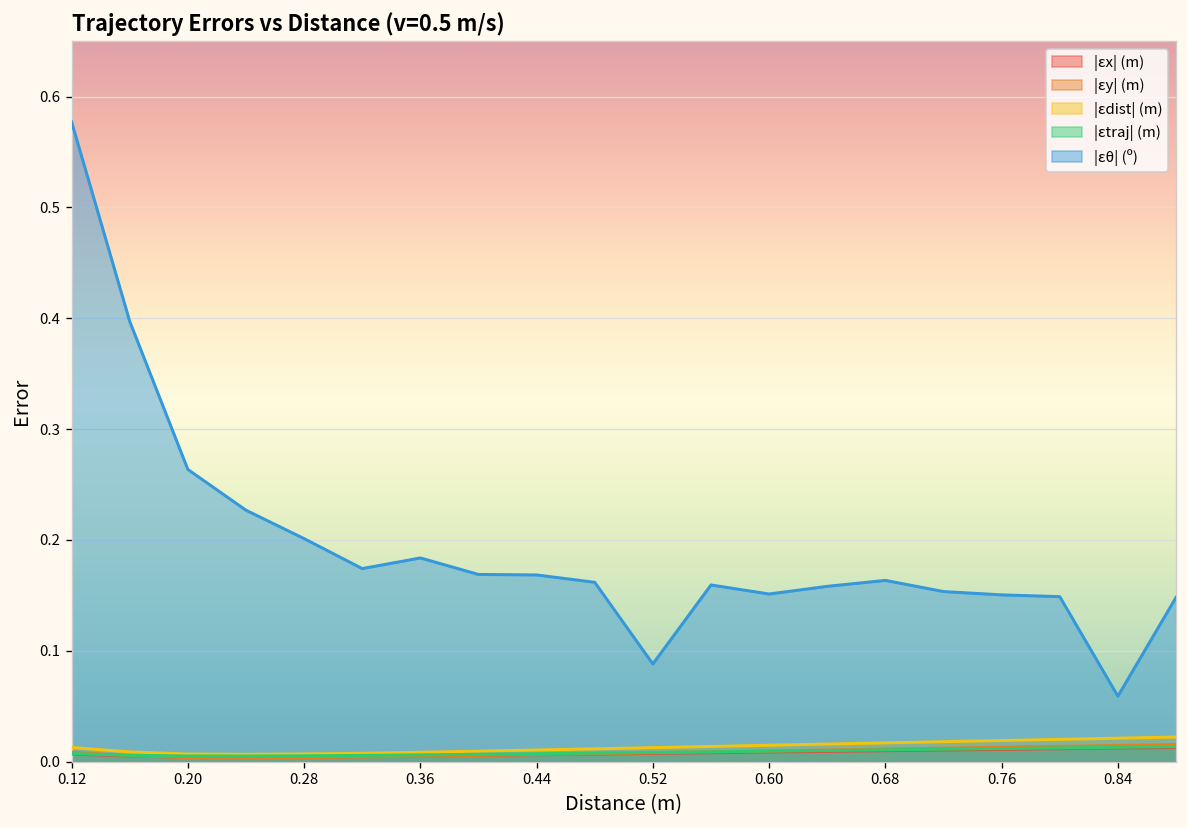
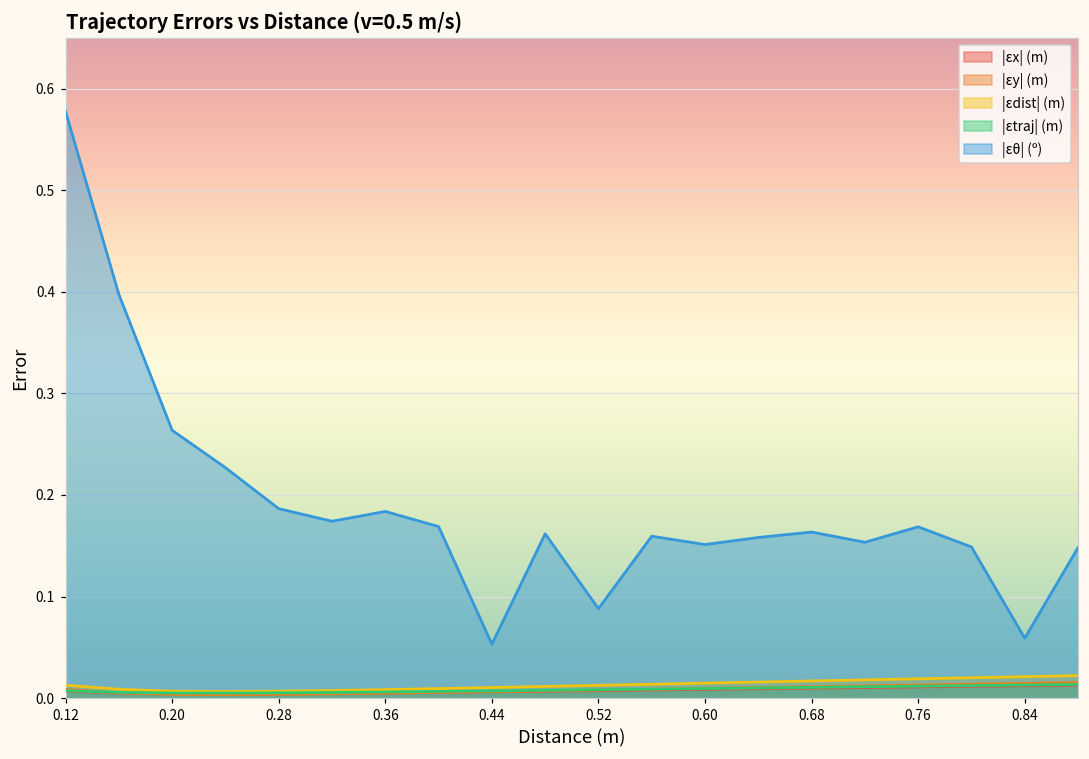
  {
    "|εθ| (º)": {
      "0.12": 0.58,
      "0.20": 0.26,
-     "0.28": 0.20,
+     "0.28": 0.19,
      "0.36": 0.18,
-     "0.44": 0.17,
+     "0.44": 0.05,
      "0.52": 0.09,
      "0.60": 0.15,
      "0.68": 0.16,
-     "0.76": 0.15,
+     "0.76": 0.17,
      "0.84": 0.06
    }
  }
